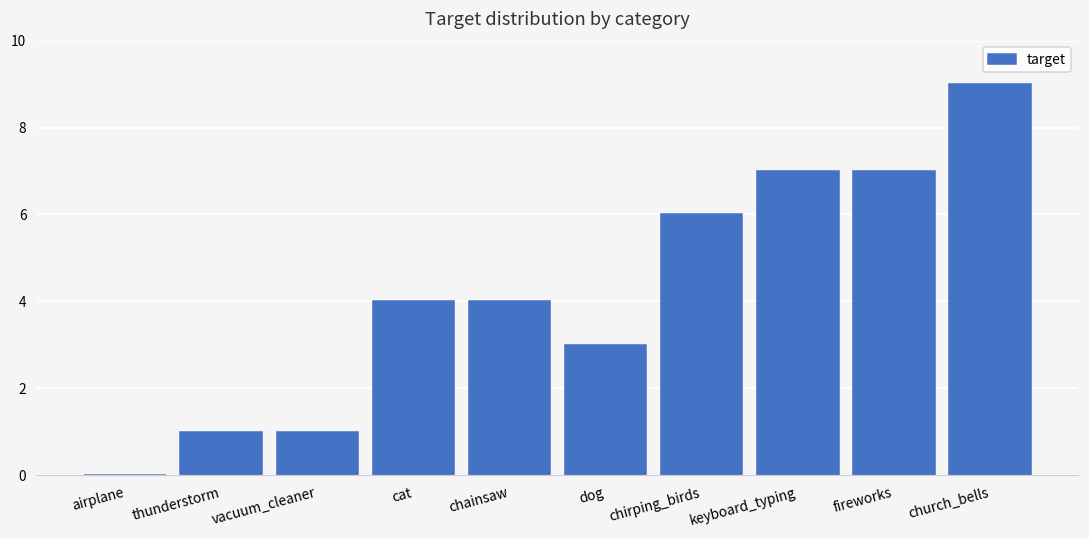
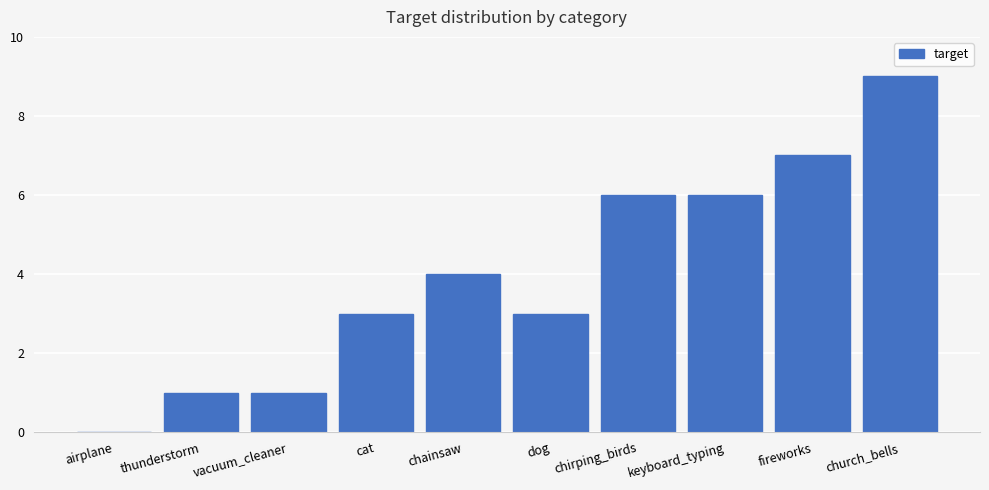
  {
    "airplane": 0,
    "thunderstorm": 1,
    "vacuum_cleaner": 1,
-   "cat": 4,
+   "cat": 3,
    "chainsaw": 4,
    "dog": 3,
    "chirping_birds": 6,
-   "keyboard_typing": 7,
+   "keyboard_typing": 6,
    "fireworks": 7,
    "church_bells": 9
  }
